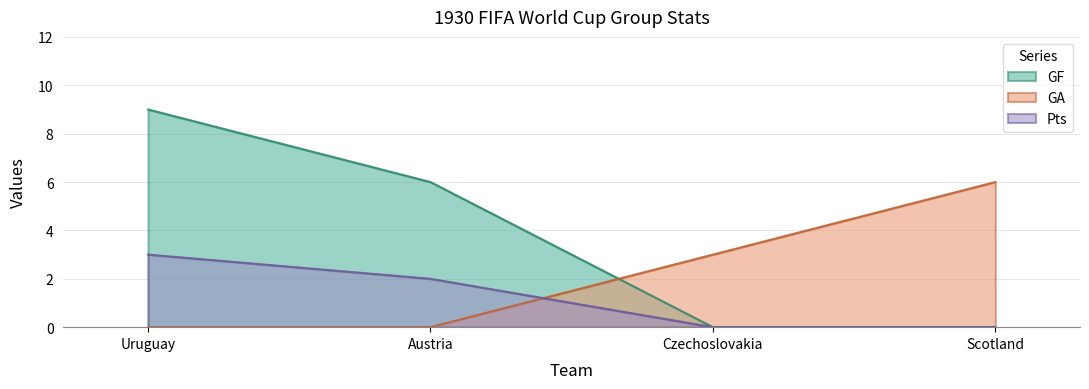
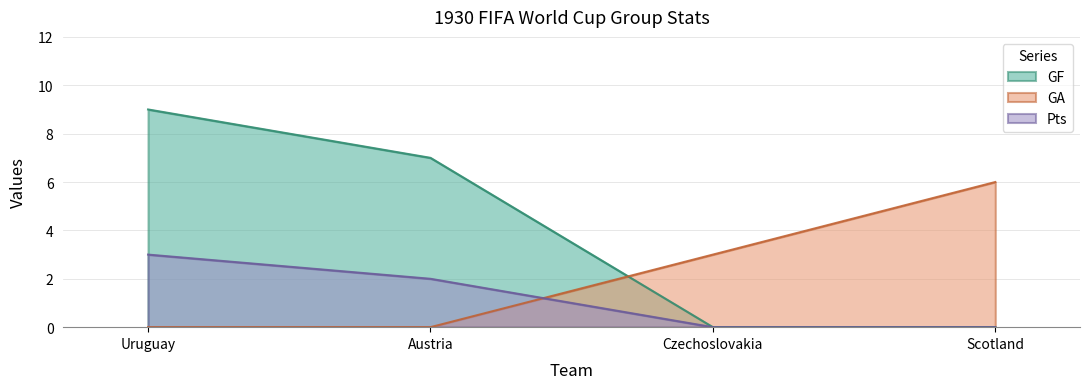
  {
    "GF": {
      "Uruguay": 9,
-     "Austria": 6
+     "Austria": 7
    },
    "GA": {
      "Uruguay": 0,
      "Austria": 0,
      "Czechoslovakia": 3,
      "Scotland": 6
    },
    "Pts": {
      "Uruguay": 3,
      "Austria": 2
    }
  }
